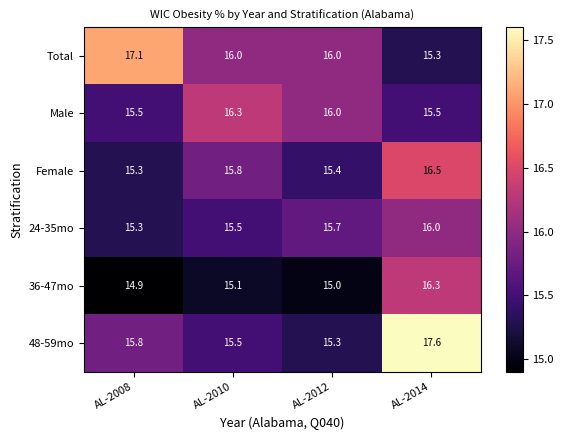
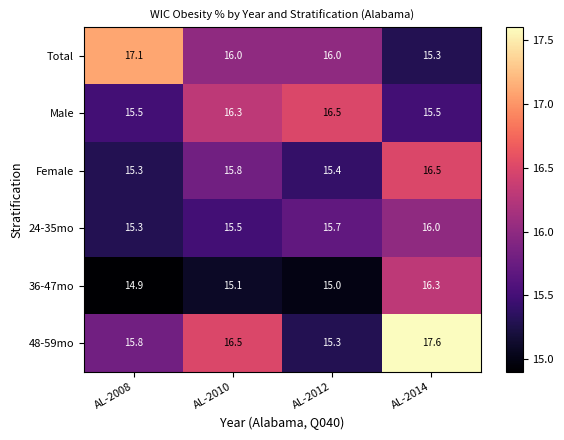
  {
    "Total": {
      "AL-2008": 17.1,
      "AL-2010": 16.0,
      "AL-2012": 16.0,
      "AL-2014": 15.3
    },
    "Male": {
      "AL-2008": 15.5,
      "AL-2010": 16.3,
-     "AL-2012": 16.0,
+     "AL-2012": 16.5,
      "AL-2014": 15.5
    },
    "Female": {
      "AL-2008": 15.3,
      "AL-2010": 15.8,
      "AL-2012": 15.4,
      "AL-2014": 16.5
    },
    "24-35mo": {
      "AL-2008": 15.3,
      "AL-2010": 15.5,
      "AL-2012": 15.7,
      "AL-2014": 16.0
    },
    "36-47mo": {
      "AL-2008": 14.9,
      "AL-2010": 15.1,
      "AL-2012": 15.0,
      "AL-2014": 16.3
    },
    "48-59mo": {
      "AL-2008": 15.8,
-     "AL-2010": 15.5,
+     "AL-2010": 16.5,
      "AL-2012": 15.3,
      "AL-2014": 17.6
    }
  }
